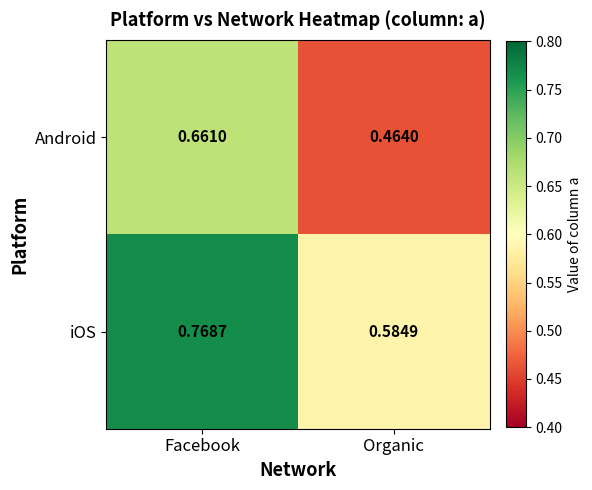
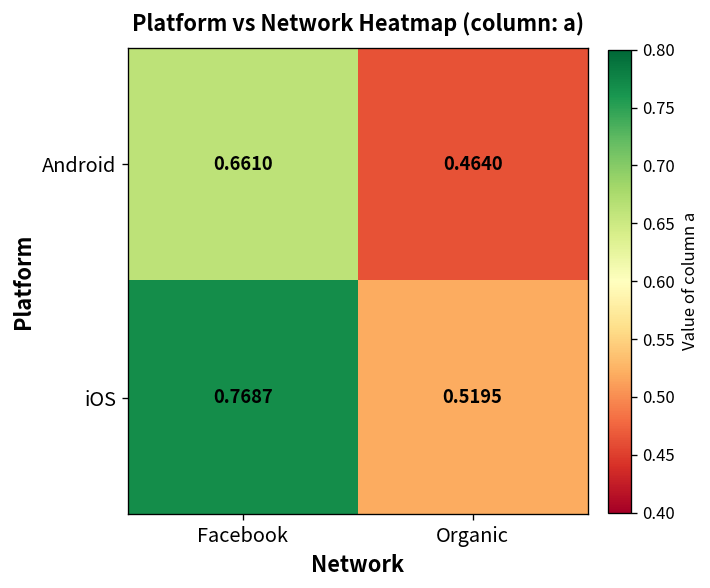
  {
    "Android": {
      "Facebook": 0.6610,
      "Organic": 0.4640
    },
    "iOS": {
      "Facebook": 0.7687,
-     "Organic": 0.5849
+     "Organic": 0.5195
    }
  }
